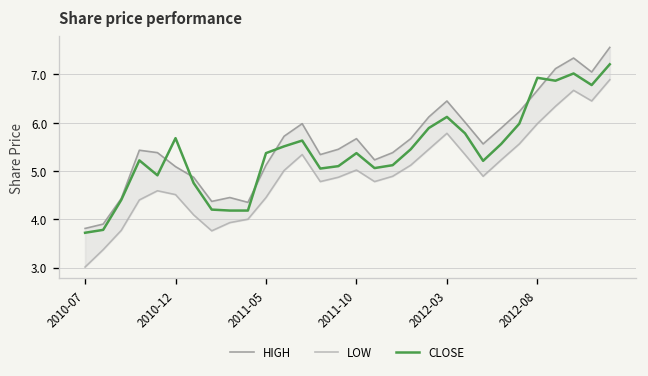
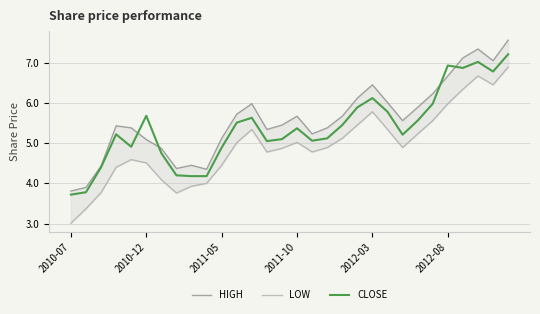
  {
    "CLOSE": {
      "2010-07": 3.7,
      "2010-12": 5.7,
-     "2011-05": 5.4,
+     "2011-05": 4.9,
      "2011-10": 5.4,
      "2012-03": 6.1,
      "2012-08": 6.9
    }
  }
